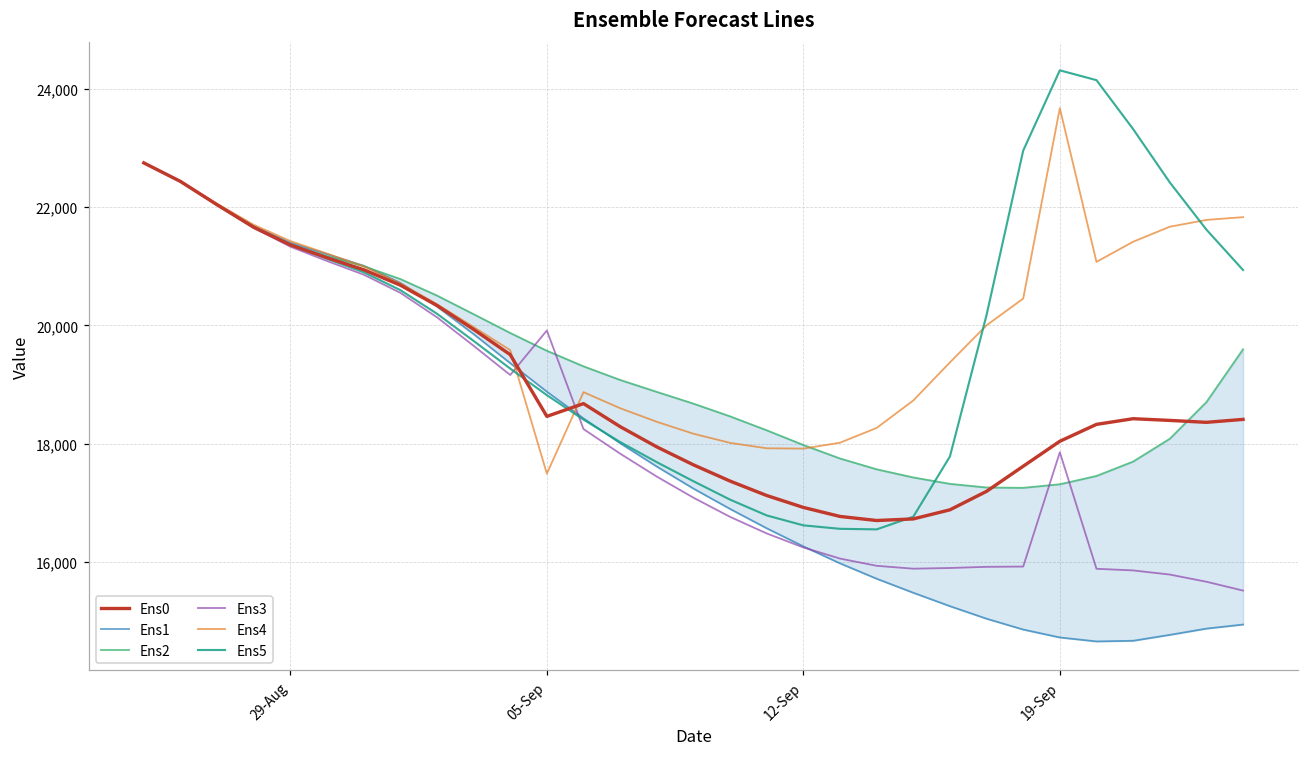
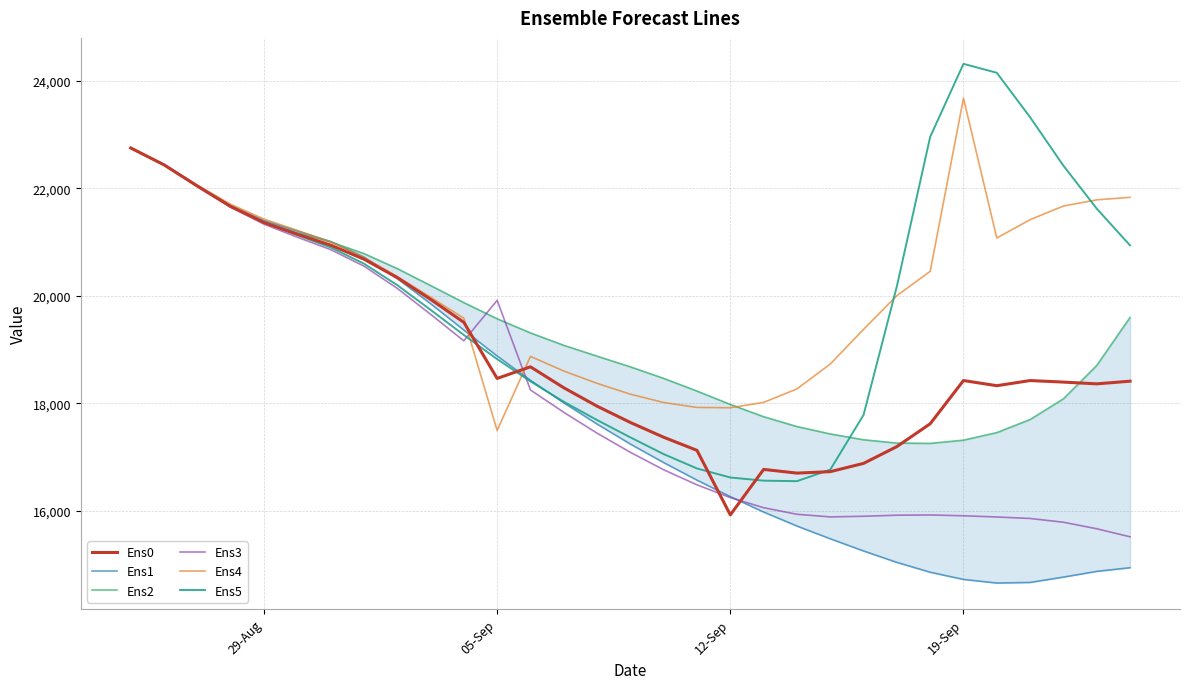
  {
    "Ens0": {
      "05-Sep": "18,500",
-     "12-Sep": "16,900",
-     "19-Sep": "18,000"
+     "12-Sep": "15,900",
+     "19-Sep": "18,400"
    },
    "Ens3": {
      "05-Sep": "19,900",
-     "19-Sep": "17,900"
+     "19-Sep": "15,900"
    },
    "Ens4": {
      "05-Sep": "17,500",
      "12-Sep": "17,900",
      "19-Sep": "23,700"
    }
  }
